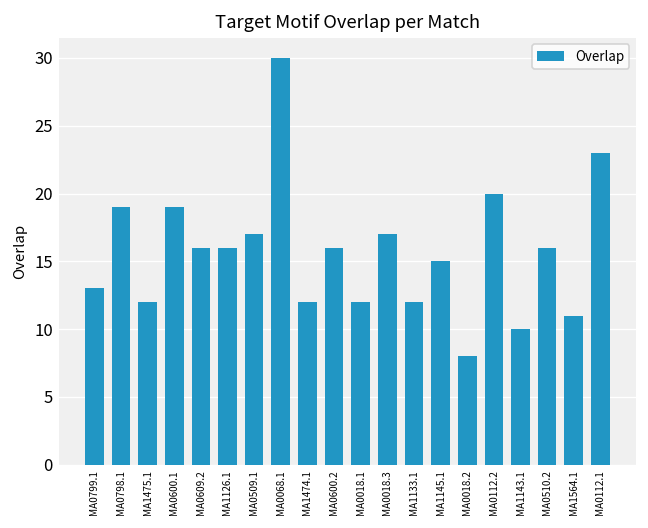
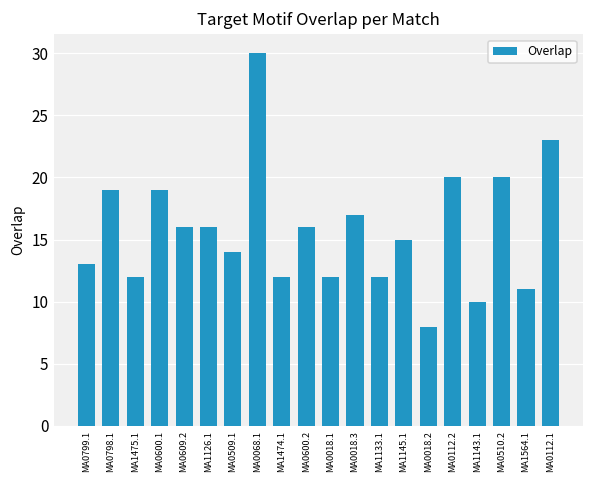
  {
    "MA0799.1": 13,
    "MA0798.1": 19,
    "MA1475.1": 12,
    "MA0600.1": 19,
    "MA0609.2": 16,
    "MA1126.1": 16,
-   "MA0509.1": 17,
+   "MA0509.1": 14,
    "MA0068.1": 30,
    "MA1474.1": 12,
    "MA0600.2": 16,
    "MA0018.1": 12,
    "MA0018.3": 17,
    "MA1133.1": 12,
    "MA1145.1": 15,
    "MA0018.2": 8,
    "MA0112.2": 20,
    "MA1143.1": 10,
-   "MA0510.2": 16,
+   "MA0510.2": 20,
    "MA1564.1": 11,
    "MA0112.1": 23
  }
